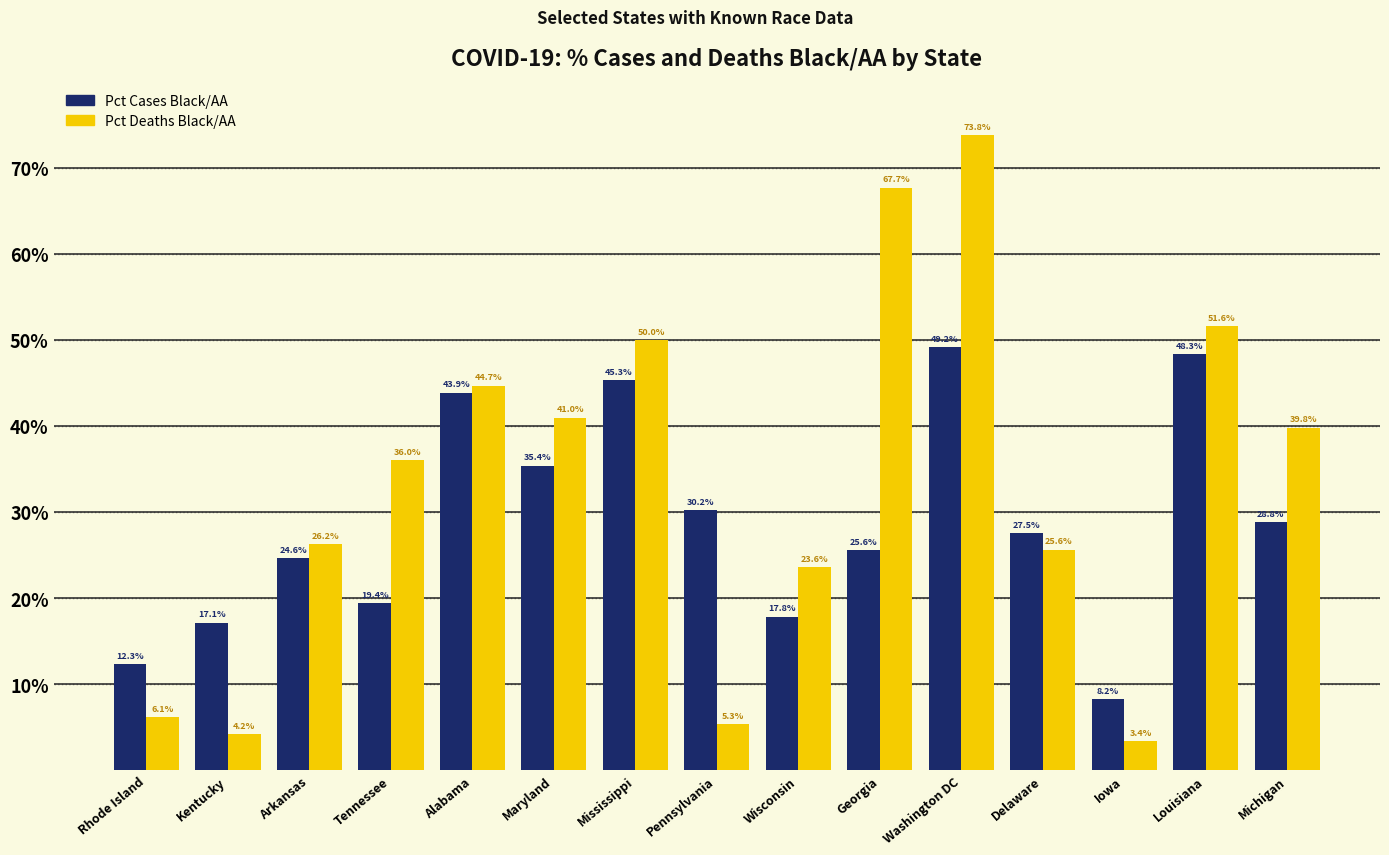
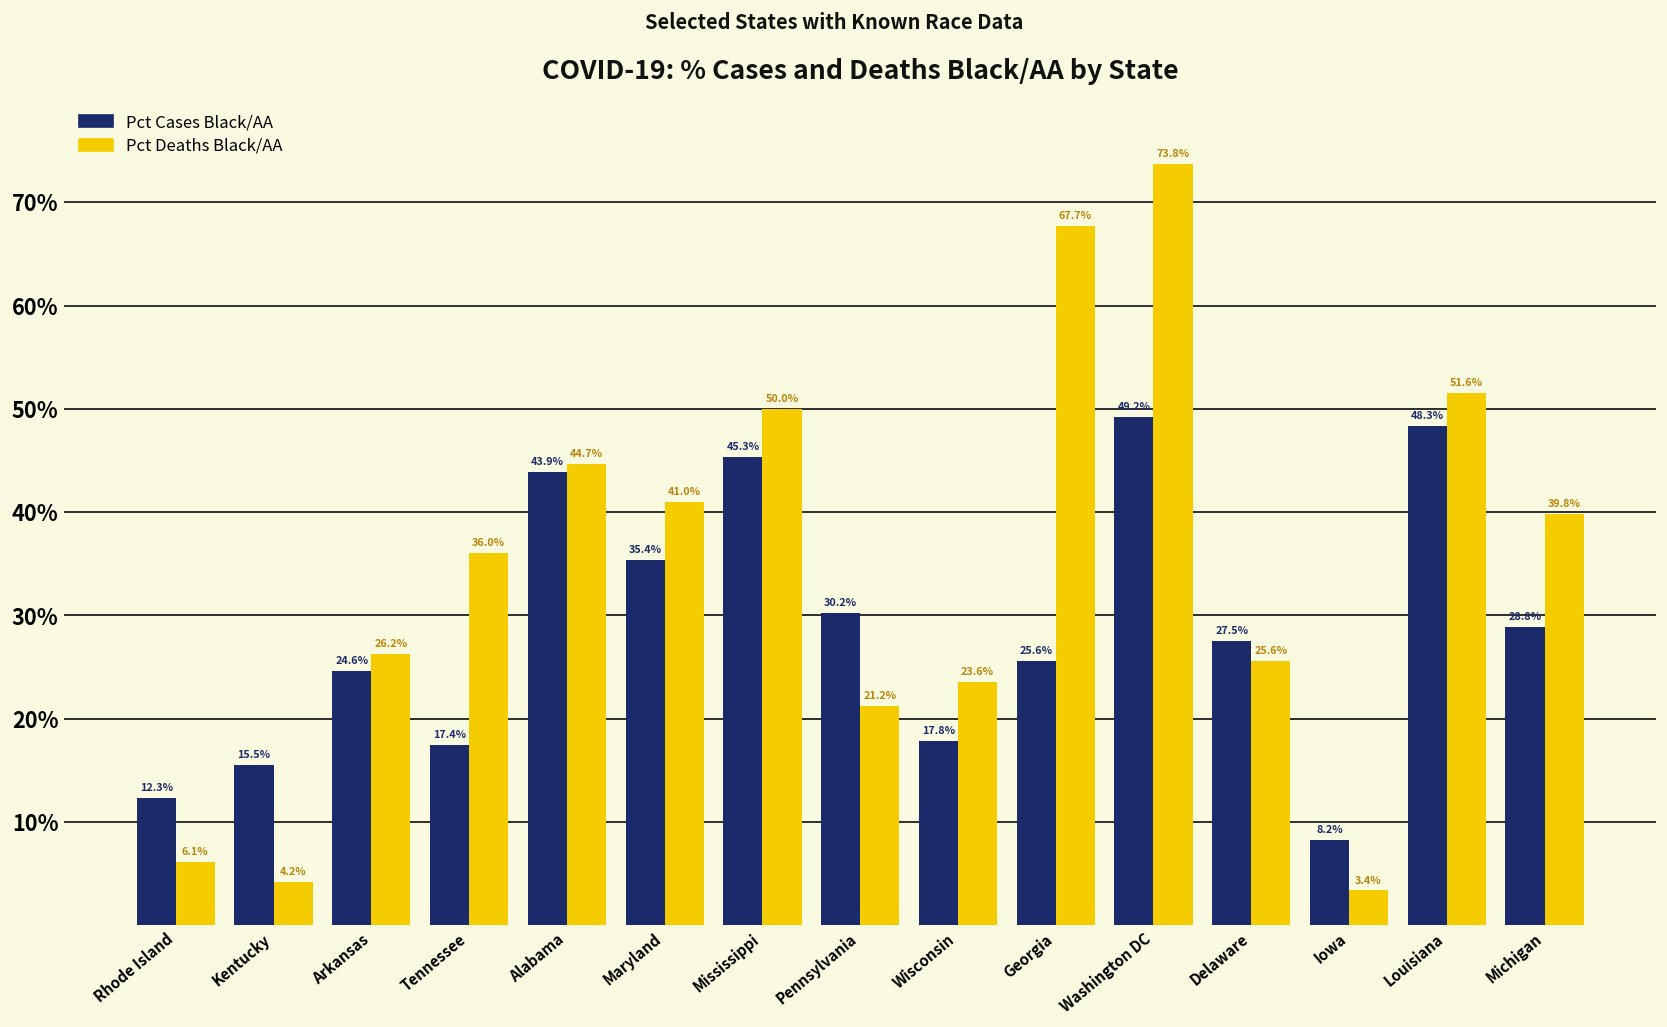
  {
    "Pct Cases Black/AA": {
      "Rhode Island": "12.3%",
-     "Kentucky": "17.1%",
+     "Kentucky": "15.5%",
      "Arkansas": "24.6%",
-     "Tennessee": "19.4%",
+     "Tennessee": "17.4%",
      "Alabama": "43.9%",
      "Maryland": "35.4%",
      "Mississippi": "45.3%",
      "Pennsylvania": "30.2%",
      "Wisconsin": "17.8%",
      "Georgia": "25.6%",
      "Washington DC": "49.2%",
      "Delaware": "27.5%",
      "Iowa": "8.2%",
      "Louisiana": "48.3%",
      "Michigan": "28.8%"
    },
    "Pct Deaths Black/AA": {
      "Rhode Island": "6.1%",
      "Kentucky": "4.2%",
      "Arkansas": "26.2%",
      "Tennessee": "36.0%",
      "Alabama": "44.7%",
      "Maryland": "41.0%",
      "Mississippi": "50.0%",
-     "Pennsylvania": "5.3%",
+     "Pennsylvania": "21.2%",
      "Wisconsin": "23.6%",
      "Georgia": "67.7%",
      "Washington DC": "73.8%",
      "Delaware": "25.6%",
      "Iowa": "3.4%",
      "Louisiana": "51.6%",
      "Michigan": "39.8%"
    }
  }
